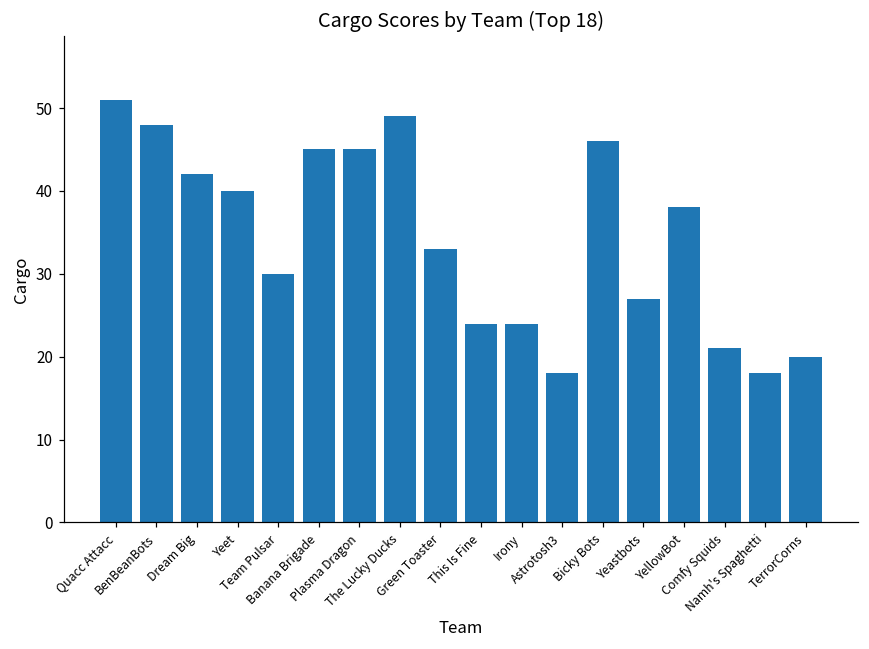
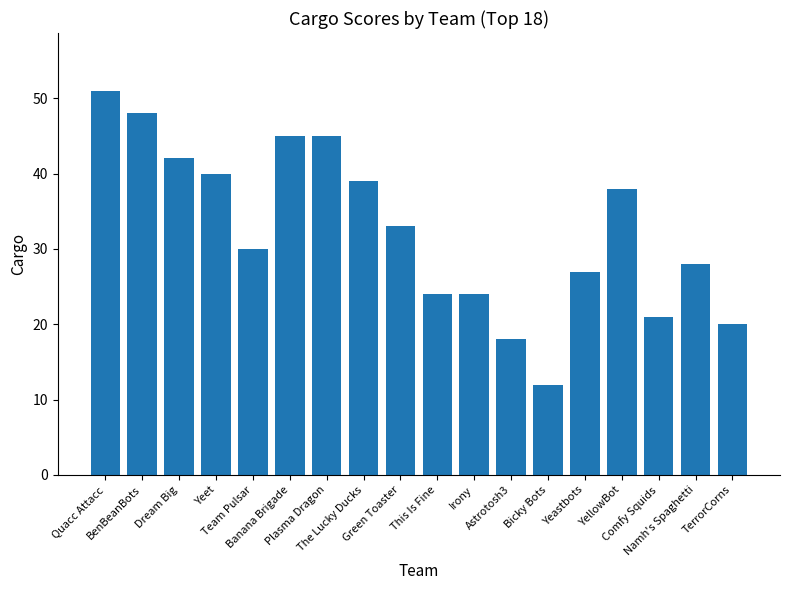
  {
    "Quacc Attacc": 51,
    "BenBeanBots": 48,
    "Dream Big": 42,
    "Yeet": 40,
    "Team Pulsar": 30,
    "Banana Brigade": 45,
    "Plasma Dragon": 45,
-   "The Lucky Ducks": 49,
+   "The Lucky Ducks": 39,
    "Green Toaster": 33,
    "This Is Fine": 24,
    "Irony": 24,
    "Astrotosh3": 18,
-   "Bicky Bots": 46,
+   "Bicky Bots": 12,
    "Yeastbots": 27,
    "YellowBot": 38,
    "Comfy Squids": 21,
-   "Namh's Spaghetti": 18,
+   "Namh's Spaghetti": 28,
    "TerrorCorns": 20
  }
